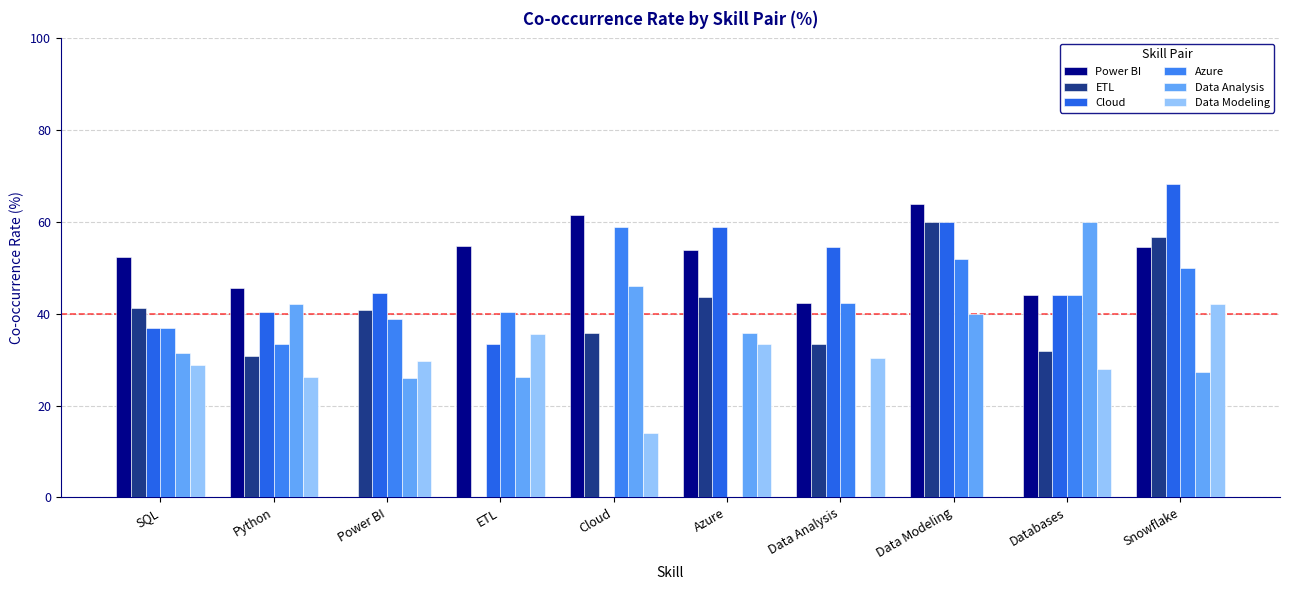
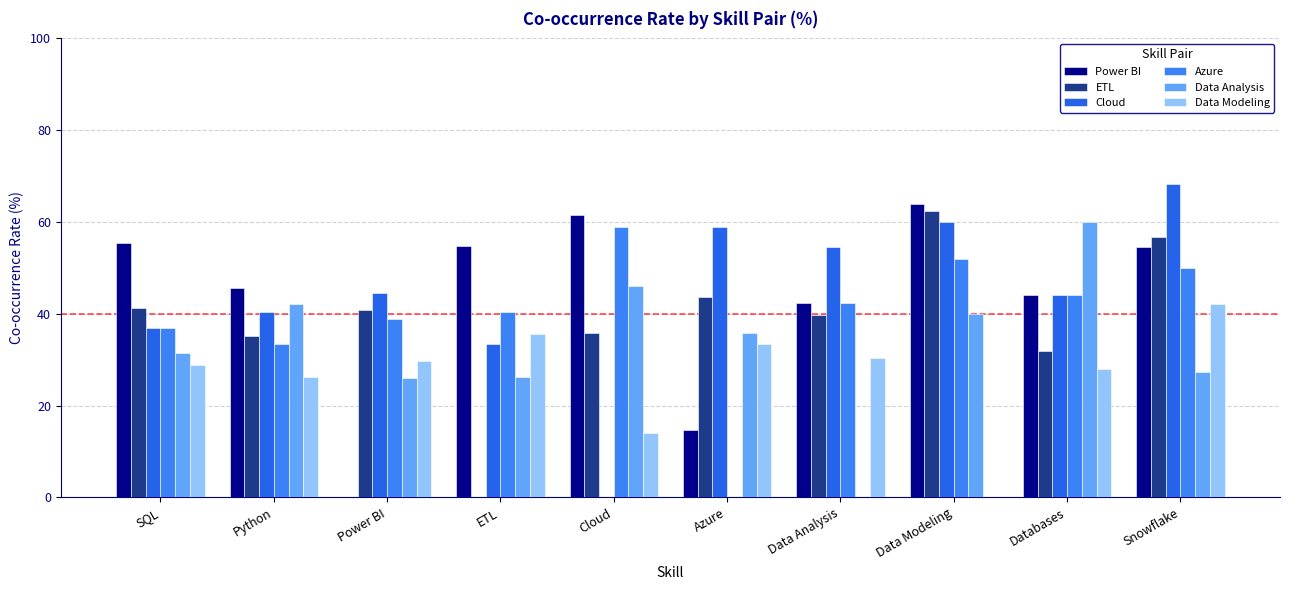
  {
    "Power BI": {
-     "SQL": 52,
+     "SQL": 55,
      "Python": 46,
      "Power BI": 0,
      "ETL": 55,
      "Cloud": 62,
-     "Azure": 54,
+     "Azure": 15,
      "Data Analysis": 42,
      "Data Modeling": 64,
      "Databases": 44,
      "Snowflake": 55
    },
    "ETL": {
      "SQL": 41,
-     "Python": 31,
+     "Python": 35,
      "Power BI": 41,
      "ETL": 0,
      "Cloud": 36,
      "Azure": 44,
-     "Data Analysis": 33,
-     "Data Modeling": 60,
+     "Data Analysis": 40,
+     "Data Modeling": 62,
      "Databases": 32,
      "Snowflake": 57
    },
    "Data Modeling": {
      "SQL": 29,
      "Python": 26,
      "Power BI": 30,
      "ETL": 36,
      "Cloud": 14,
      "Azure": 33,
      "Data Analysis": 30,
      "Data Modeling": 0,
      "Databases": 28,
      "Snowflake": 42
    }
  }
